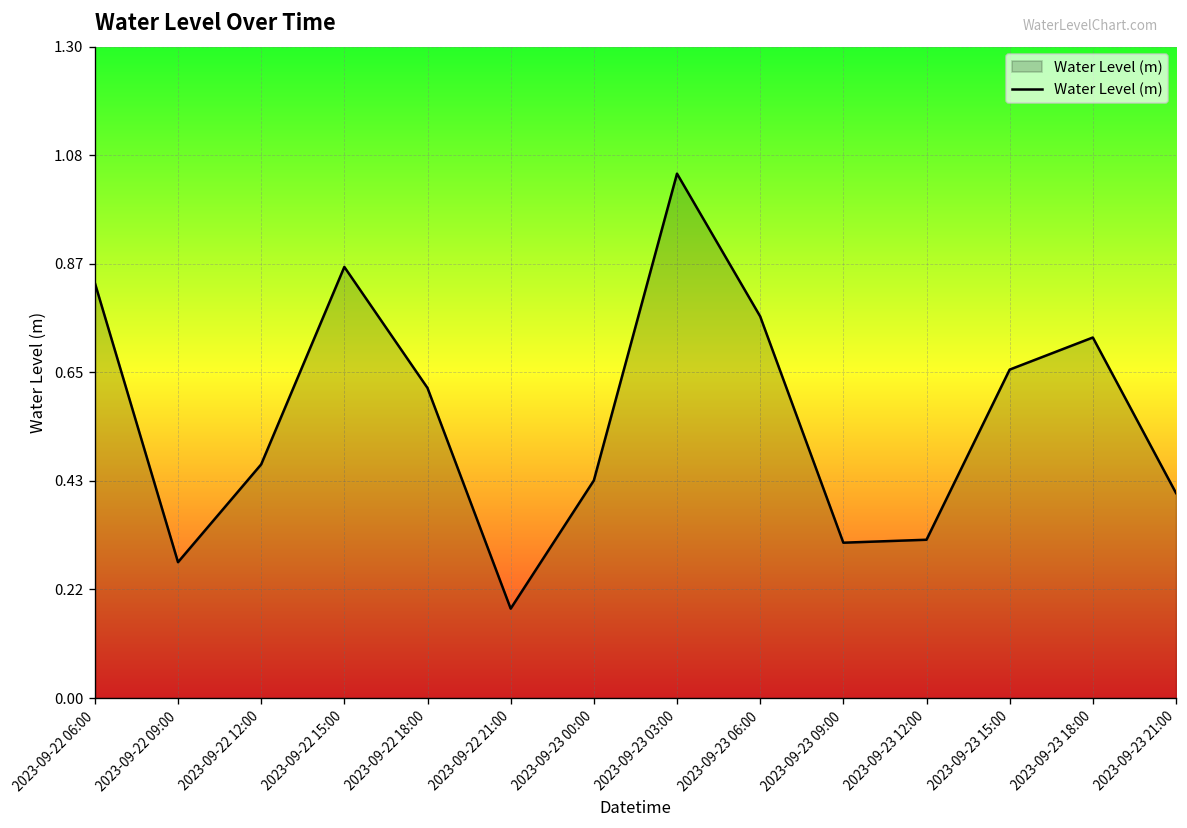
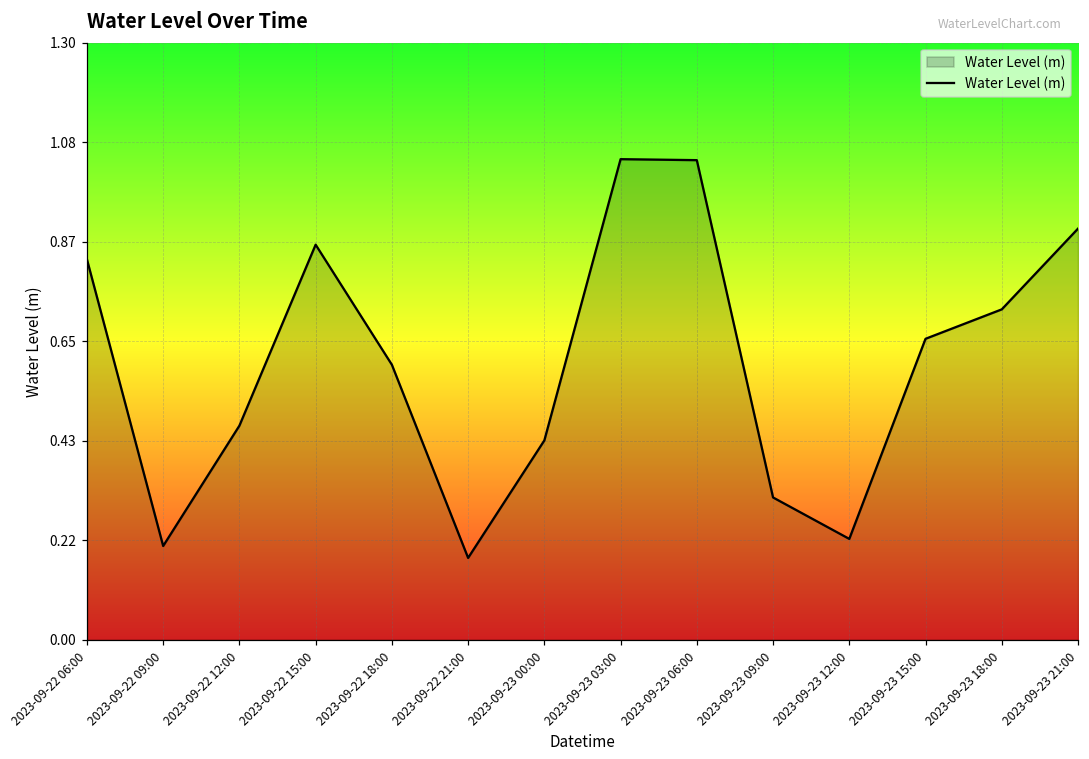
  {
    "2023-09-22 06:00": 0.83,
-   "2023-09-22 09:00": 0.27,
+   "2023-09-22 09:00": 0.20,
    "2023-09-22 12:00": 0.47,
    "2023-09-22 15:00": 0.86,
-   "2023-09-22 18:00": 0.62,
+   "2023-09-22 18:00": 0.60,
    "2023-09-22 21:00": 0.18,
    "2023-09-23 00:00": 0.43,
    "2023-09-23 03:00": 1.05,
-   "2023-09-23 06:00": 0.76,
+   "2023-09-23 06:00": 1.04,
    "2023-09-23 09:00": 0.31,
-   "2023-09-23 12:00": 0.32,
+   "2023-09-23 12:00": 0.22,
    "2023-09-23 15:00": 0.66,
    "2023-09-23 18:00": 0.72,
-   "2023-09-23 21:00": 0.41
+   "2023-09-23 21:00": 0.90
  }
